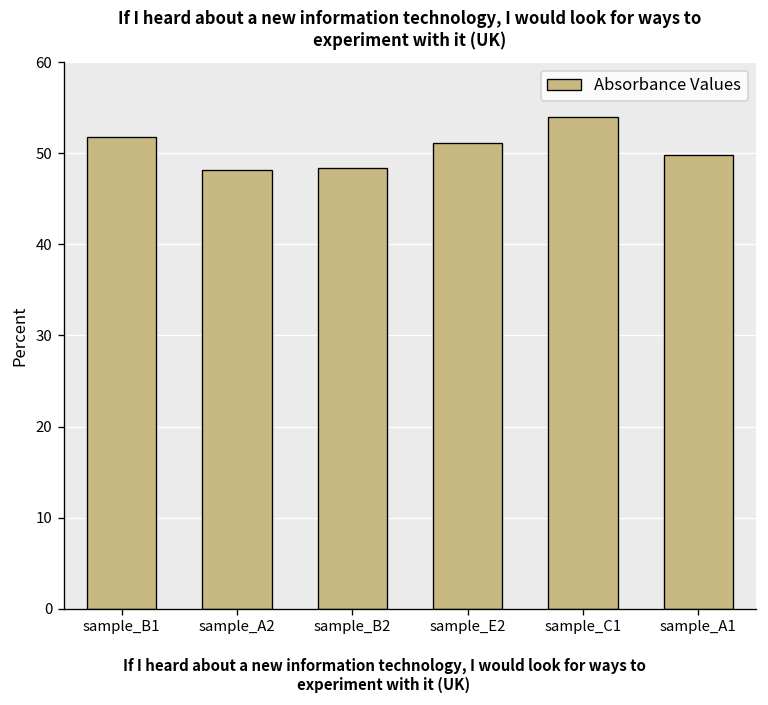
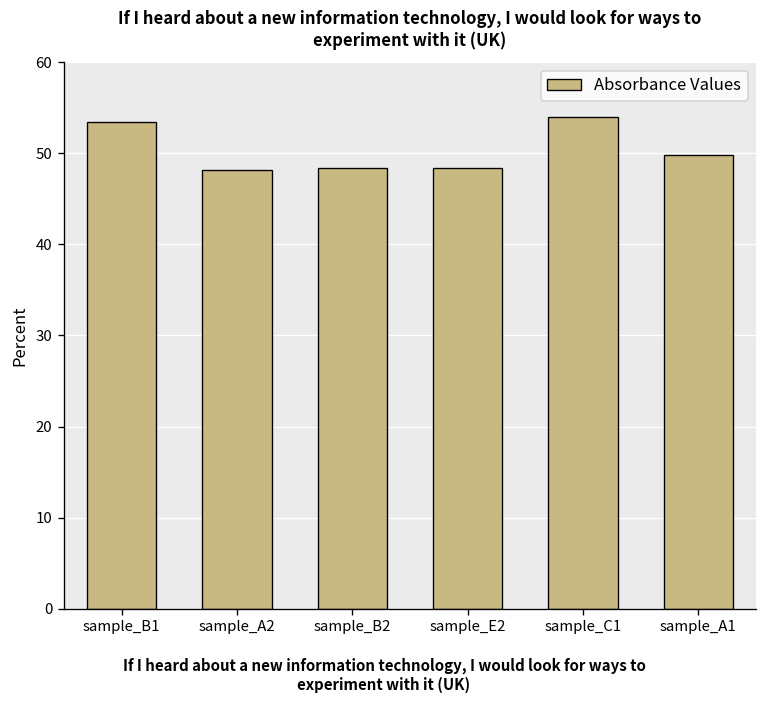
  {
-   "sample_B1": 52,
+   "sample_B1": 53,
    "sample_A2": 48,
    "sample_B2": 48,
-   "sample_E2": 51,
+   "sample_E2": 48,
    "sample_C1": 54,
    "sample_A1": 50
  }
